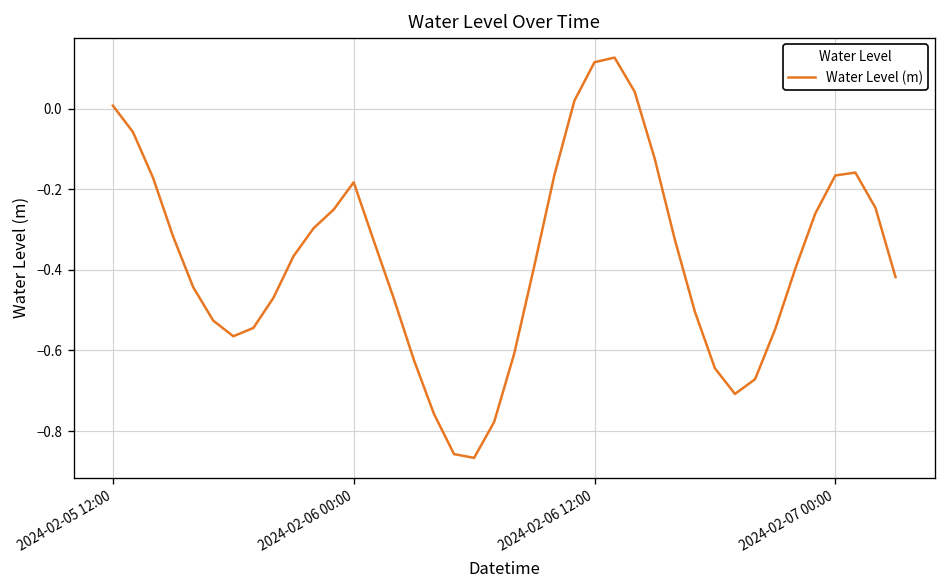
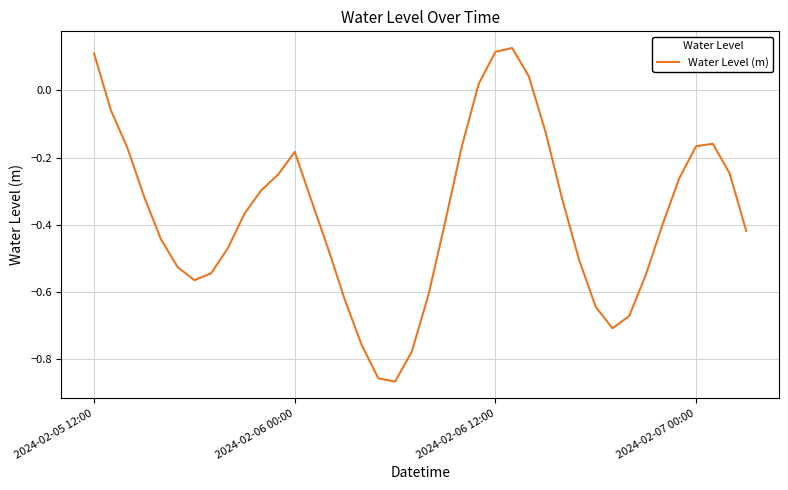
  {
-   "2024-02-05 12:00": 0.01,
+   "2024-02-05 12:00": 0.11,
    "2024-02-06 00:00": -0.18,
    "2024-02-06 12:00": 0.11,
    "2024-02-07 00:00": -0.17
  }
